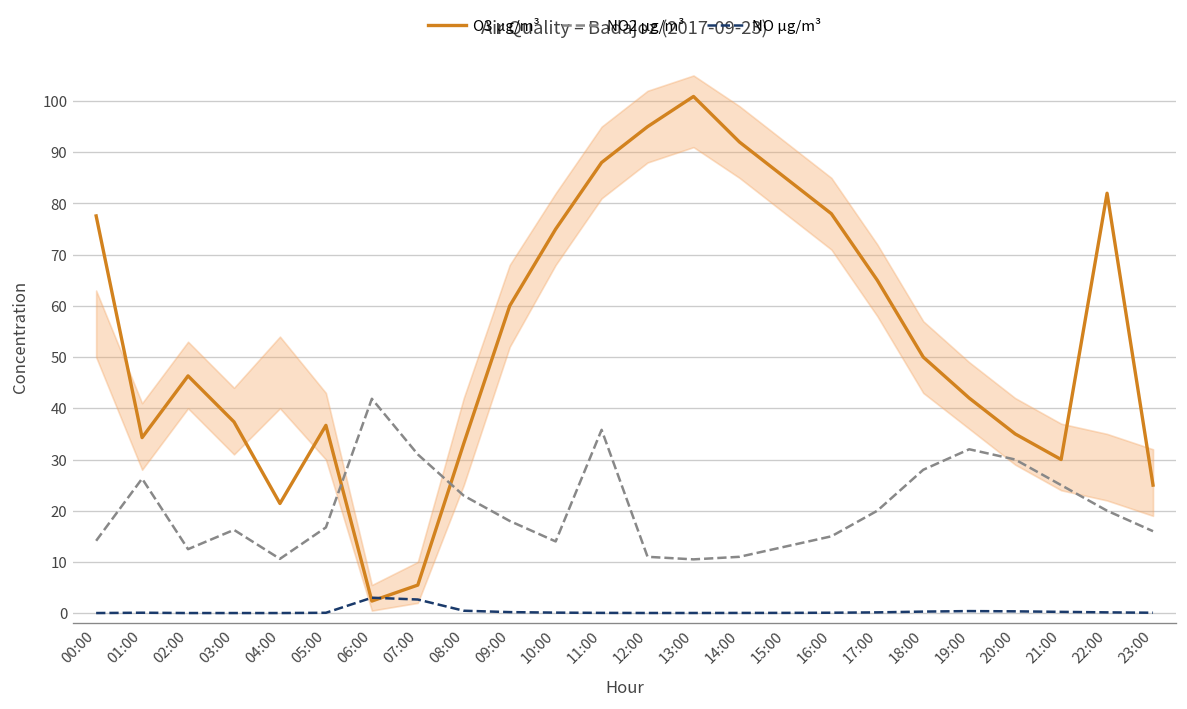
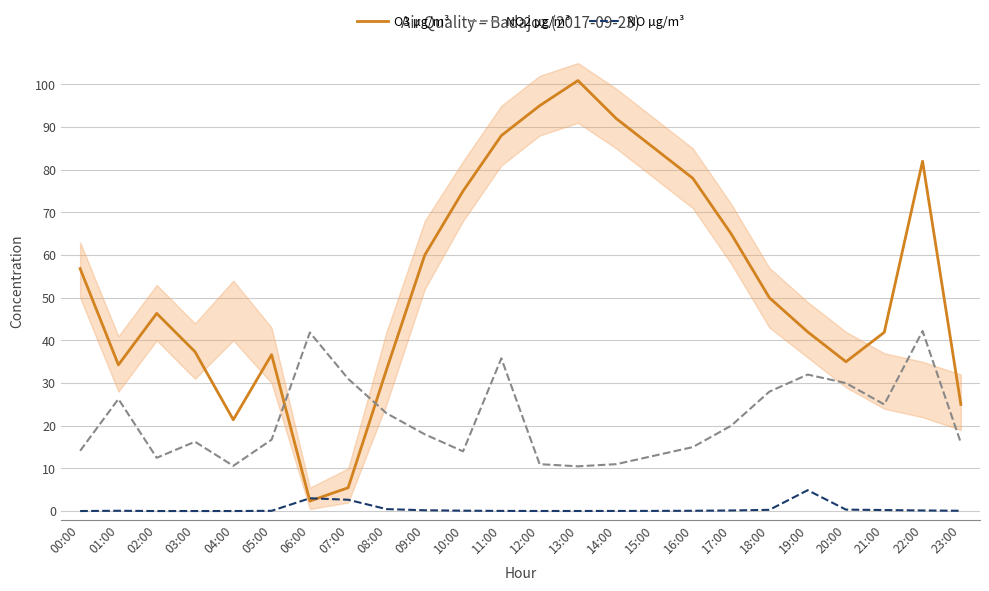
  {
    "O3 µg/m³": {
-     "00:00": 78,
+     "00:00": 57,
      "01:00": 34,
      "02:00": 46,
      "03:00": 37,
      "04:00": 21,
      "05:00": 37,
      "06:00": 2,
      "07:00": 5,
      "08:00": 33,
      "09:00": 60,
      "10:00": 75,
      "11:00": 88,
      "12:00": 95,
      "13:00": 101,
      "14:00": 92,
      "15:00": 85,
      "16:00": 78,
      "17:00": 65,
      "18:00": 50,
      "19:00": 42,
      "20:00": 35,
-     "21:00": 30,
+     "21:00": 42,
      "22:00": 82,
      "23:00": 25
    },
    "NO2 µg/m³": {
      "00:00": 14,
      "01:00": 26,
      "02:00": 12,
      "03:00": 16,
      "04:00": 11,
      "05:00": 17,
      "06:00": 42,
      "07:00": 31,
      "08:00": 23,
      "09:00": 18,
      "10:00": 14,
      "11:00": 36,
      "12:00": 11,
      "13:00": 11,
      "14:00": 11,
      "15:00": 13,
      "16:00": 15,
      "17:00": 20,
      "18:00": 28,
      "19:00": 32,
      "20:00": 30,
      "21:00": 25,
-     "22:00": 20,
+     "22:00": 42,
      "23:00": 16
    },
    "NO µg/m³": {
      "00:00": 0,
      "01:00": 0,
      "02:00": 0,
      "03:00": 0,
      "04:00": 0,
      "05:00": 0,
      "06:00": 3,
      "07:00": 3,
      "08:00": 0,
      "09:00": 0,
      "10:00": 0,
      "11:00": 0,
      "12:00": 0,
      "13:00": 0,
      "14:00": 0,
      "15:00": 0,
      "16:00": 0,
      "17:00": 0,
      "18:00": 0,
-     "19:00": 0,
+     "19:00": 5,
      "20:00": 0,
      "21:00": 0,
      "22:00": 0,
      "23:00": 0
    }
  }
